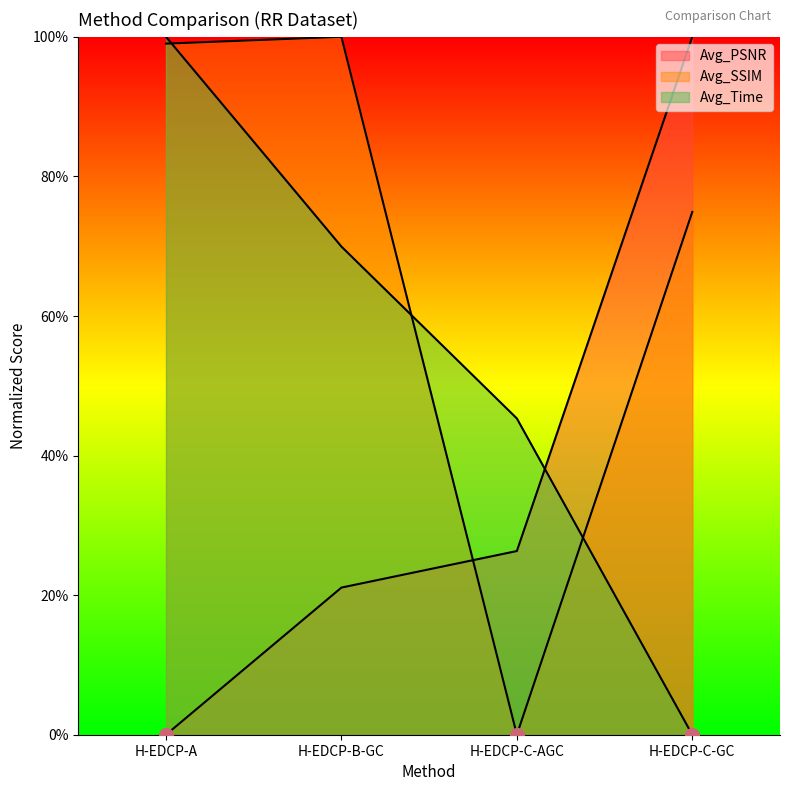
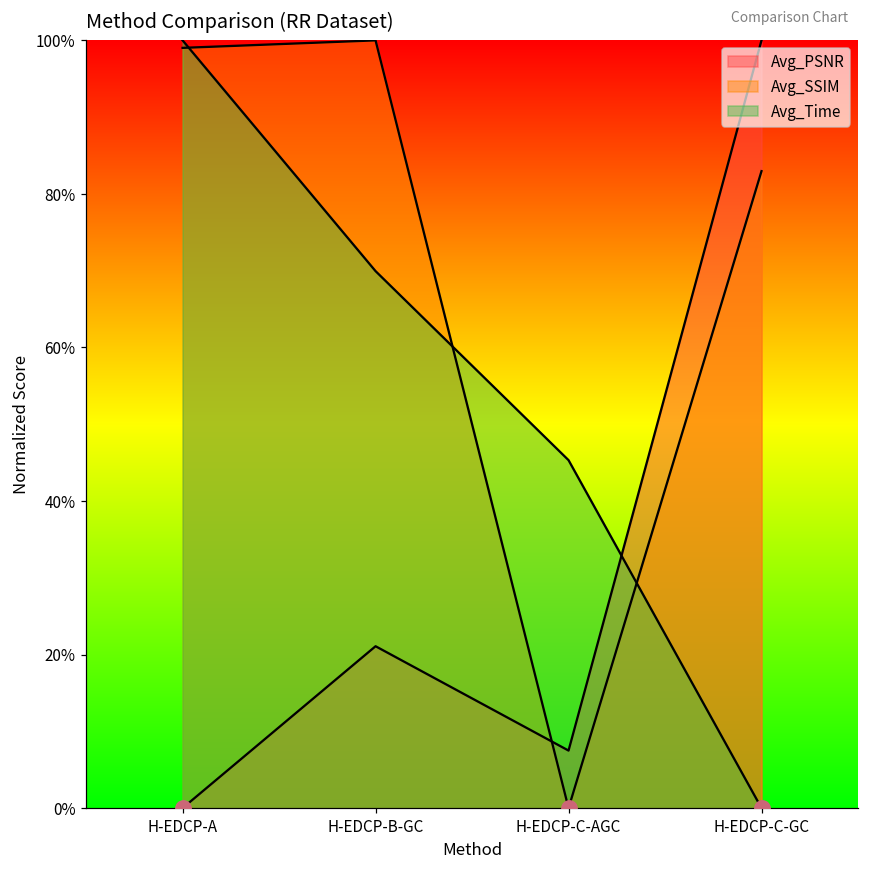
  {
    "Avg_PSNR": {
      "H-EDCP-B-GC": "21%",
-     "H-EDCP-C-AGC": "26%",
+     "H-EDCP-C-AGC": "7%",
      "H-EDCP-C-GC": "100%"
    },
    "Avg_SSIM": {
      "H-EDCP-A": "99%",
      "H-EDCP-B-GC": "100%",
-     "H-EDCP-C-GC": "75%"
+     "H-EDCP-C-GC": "83%"
    },
    "Avg_Time": {
      "H-EDCP-A": "100%",
      "H-EDCP-B-GC": "70%",
      "H-EDCP-C-AGC": "45%"
    }
  }
